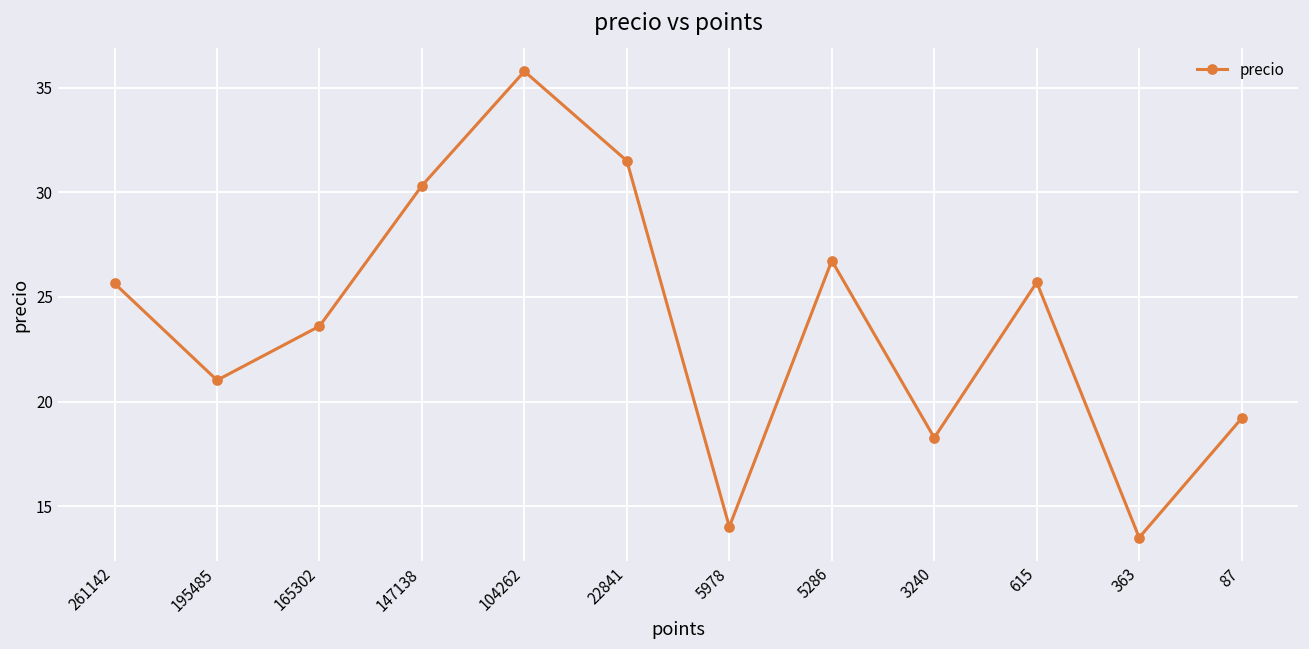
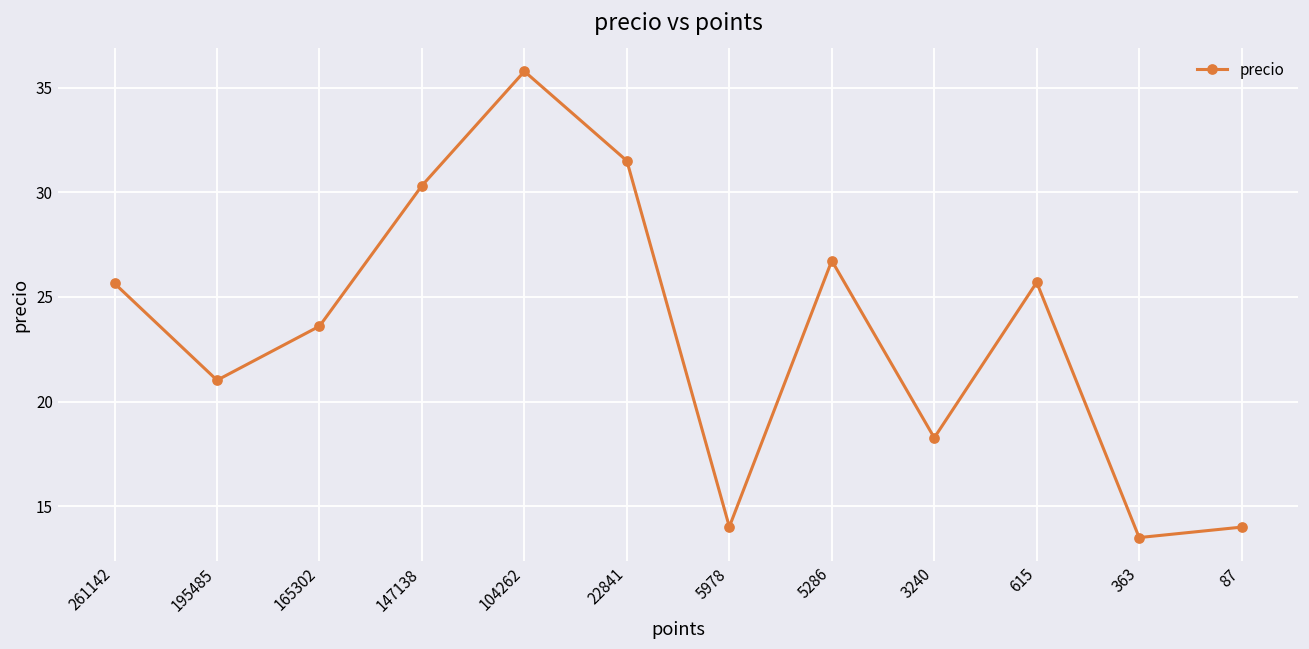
  {
    "261142": 25.6,
    "195485": 21.0,
    "165302": 23.6,
    "147138": 30.3,
    "104262": 35.8,
    "22841": 31.5,
    "5978": 14.0,
    "5286": 26.7,
    "3240": 18.3,
    "615": 25.7,
    "363": 13.5,
-   "87": 19.2
+   "87": 14.0
  }
